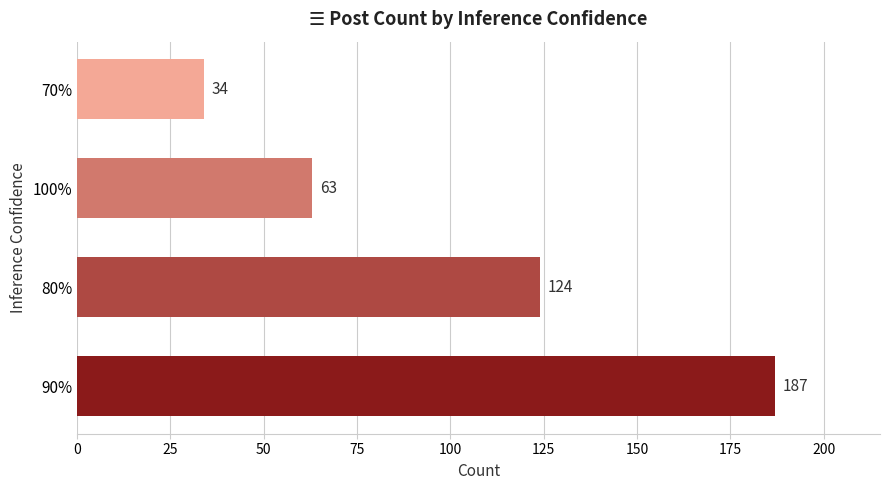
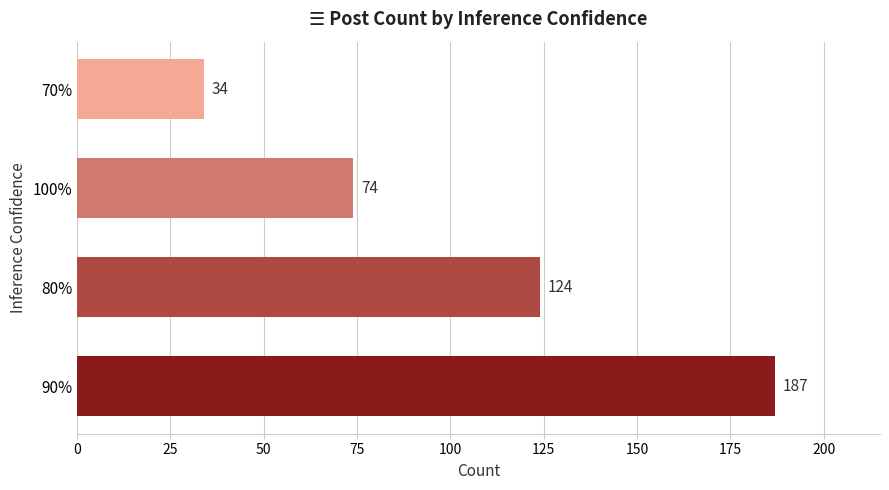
  {
    "70%": 34,
-   "100%": 63,
+   "100%": 74,
    "80%": 124,
    "90%": 187
  }
